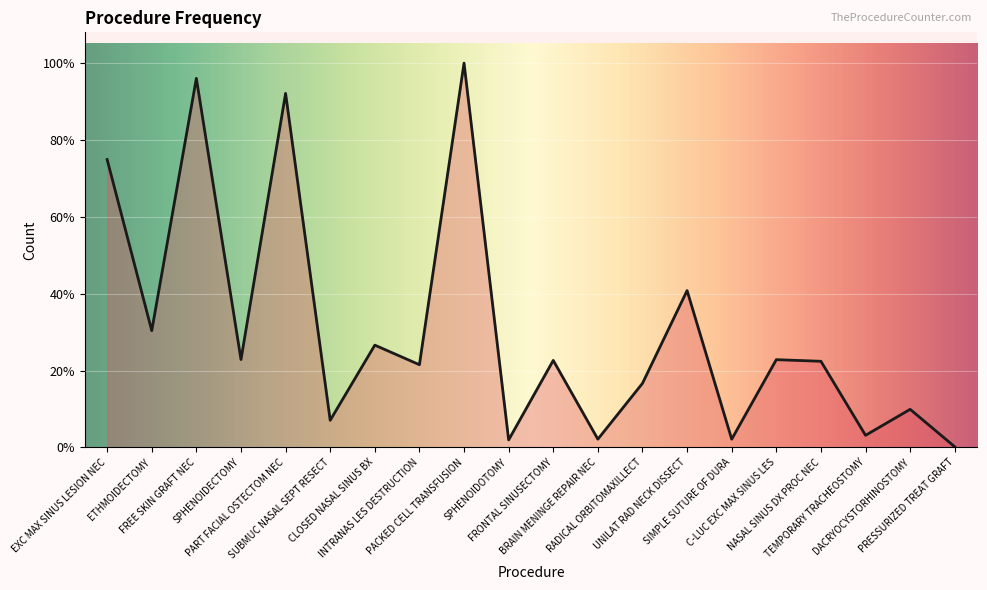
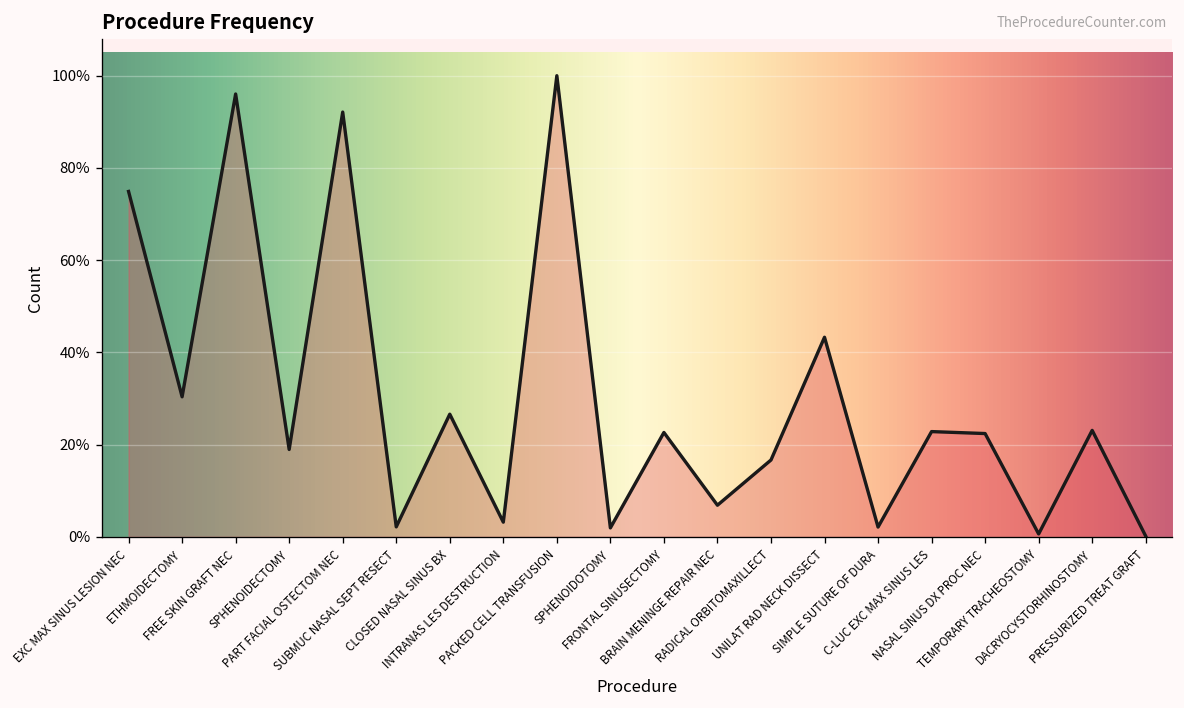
  {
    "EXC MAX SINUS LESION NEC": "75%",
    "ETHMOIDECTOMY": "30%",
    "FREE SKIN GRAFT NEC": "96%",
-   "SPHENOIDECTOMY": "23%",
+   "SPHENOIDECTOMY": "19%",
    "PART FACIAL OSTECTOM NEC": "92%",
-   "SUBMUC NASAL SEPT RESECT": "7%",
+   "SUBMUC NASAL SEPT RESECT": "2%",
    "CLOSED NASAL SINUS BX": "27%",
-   "INTRANAS LES DESTRUCTION": "22%",
+   "INTRANAS LES DESTRUCTION": "3%",
    "PACKED CELL TRANSFUSION": "100%",
    "SPHENOIDOTOMY": "2%",
    "FRONTAL SINUSECTOMY": "23%",
-   "BRAIN MENINGE REPAIR NEC": "2%",
+   "BRAIN MENINGE REPAIR NEC": "7%",
    "RADICAL ORBITOMAXILLECT": "17%",
-   "UNILAT RAD NECK DISSECT": "41%",
+   "UNILAT RAD NECK DISSECT": "43%",
    "SIMPLE SUTURE OF DURA": "2%",
    "C-LUC EXC MAX SINUS LES": "23%",
    "NASAL SINUS DX PROC NEC": "22%",
-   "TEMPORARY TRACHEOSTOMY": "3%",
-   "DACRYOCYSTORHINOSTOMY": "10%",
+   "TEMPORARY TRACHEOSTOMY": "1%",
+   "DACRYOCYSTORHINOSTOMY": "23%",
    "PRESSURIZED TREAT GRAFT": "0%"
  }
